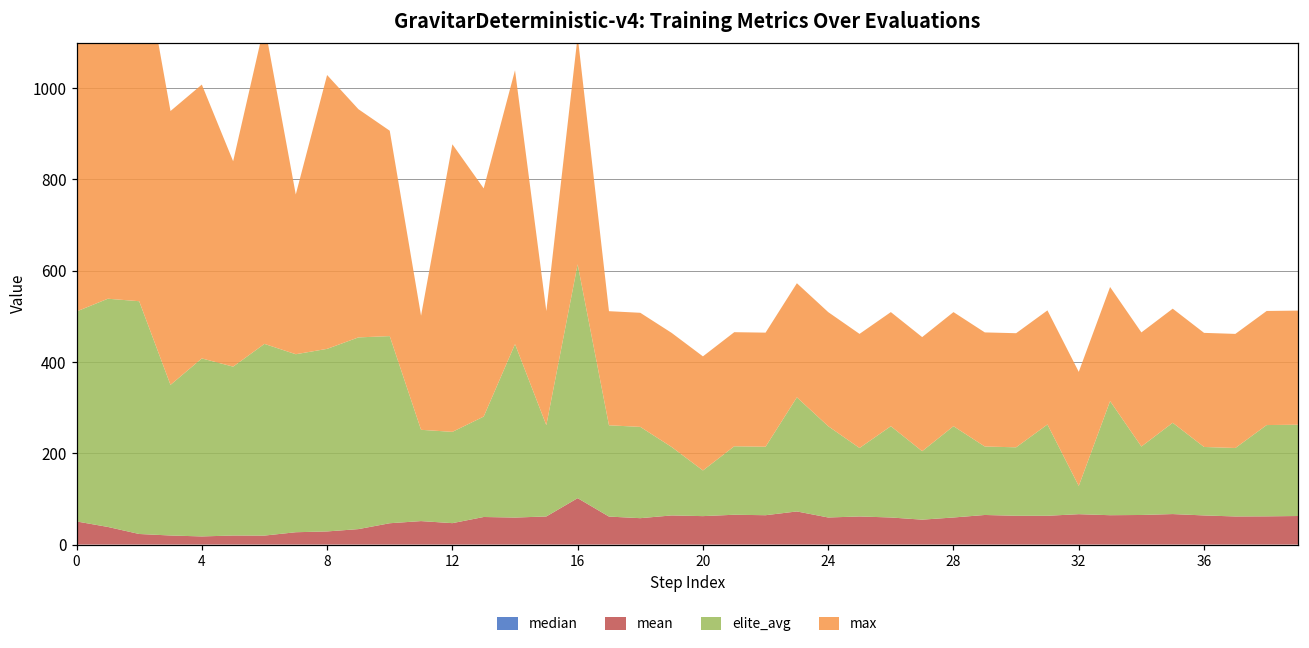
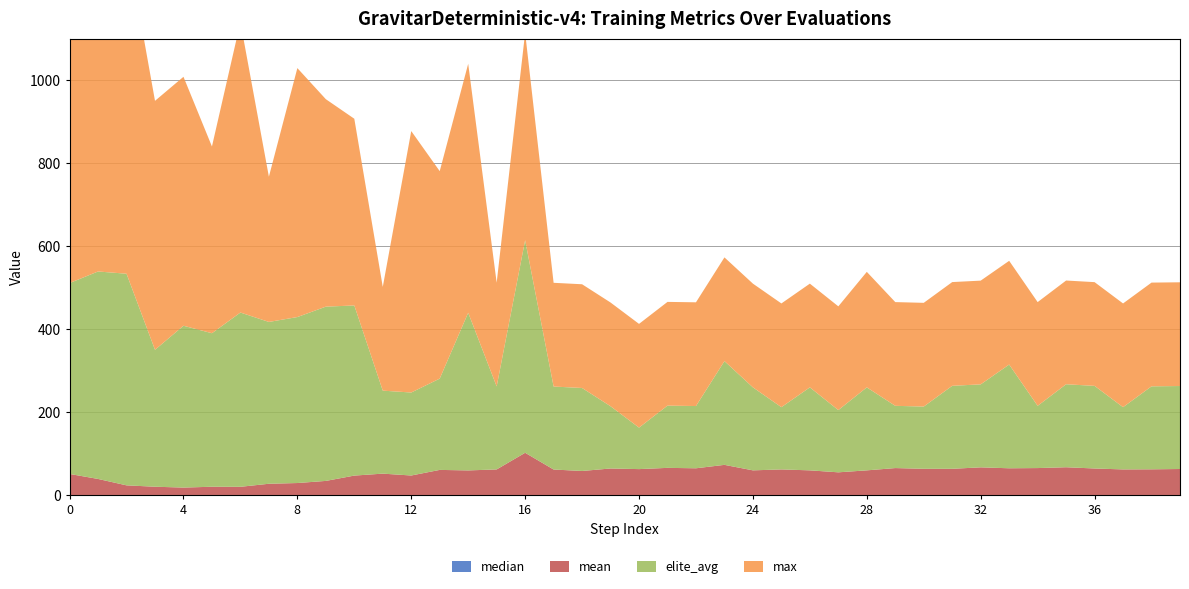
  {
    "median": {
      "0": 0,
      "4": 0,
      "8": 0,
      "12": 0,
      "16": 0,
      "20": 0,
      "24": 0,
      "28": 0,
      "32": 0,
      "36": 0
    },
    "mean": {
      "0": 50,
      "4": 20,
      "8": 30,
      "12": 50,
      "16": 100,
      "20": 60,
      "24": 60,
      "28": 60,
      "32": 70,
      "36": 60
    },
    "elite_avg": {
      "0": 460,
      "4": 390,
      "8": 400,
      "12": 200,
      "16": 510,
      "20": 100,
      "24": 200,
      "28": 200,
-     "32": 60,
-     "36": 150
+     "32": 200,
+     "36": 200
    },
    "max": {
      "4": 600,
      "8": 600,
      "12": 630,
      "20": 250,
      "24": 250,
-     "28": 250,
+     "28": 280,
      "32": 250,
      "36": 250
    }
  }
